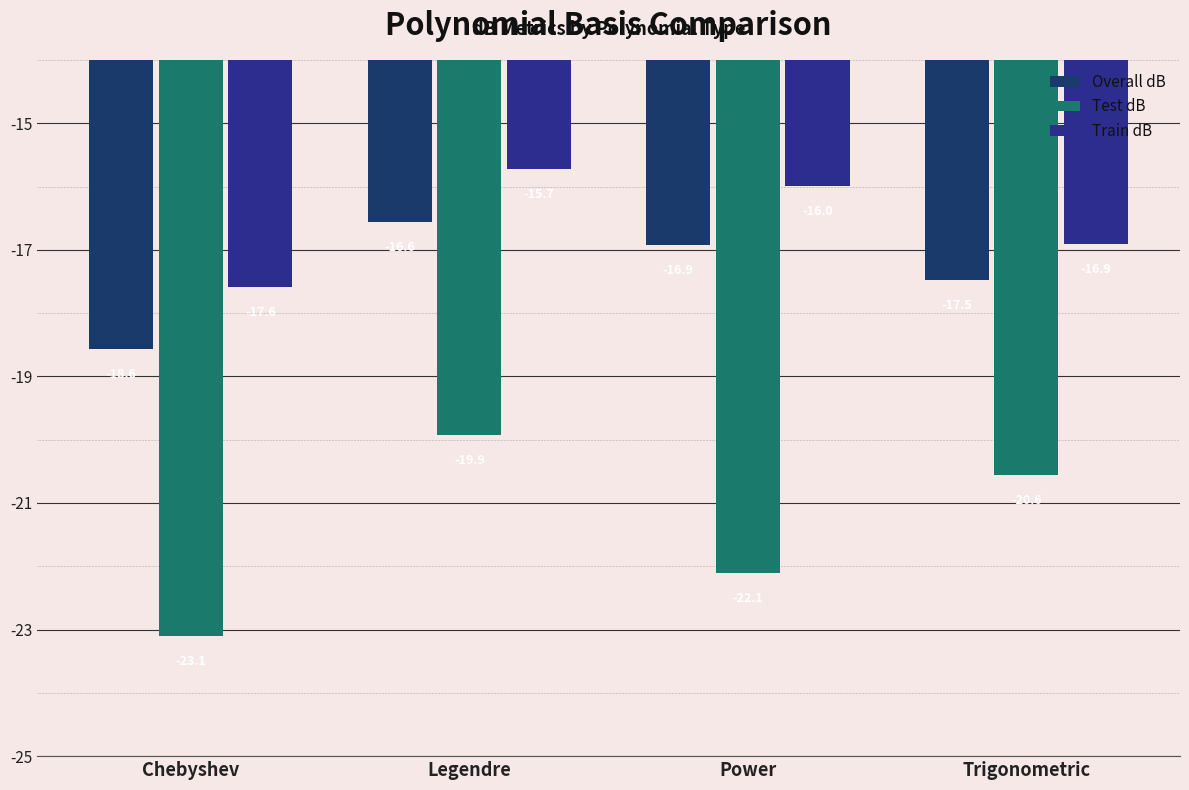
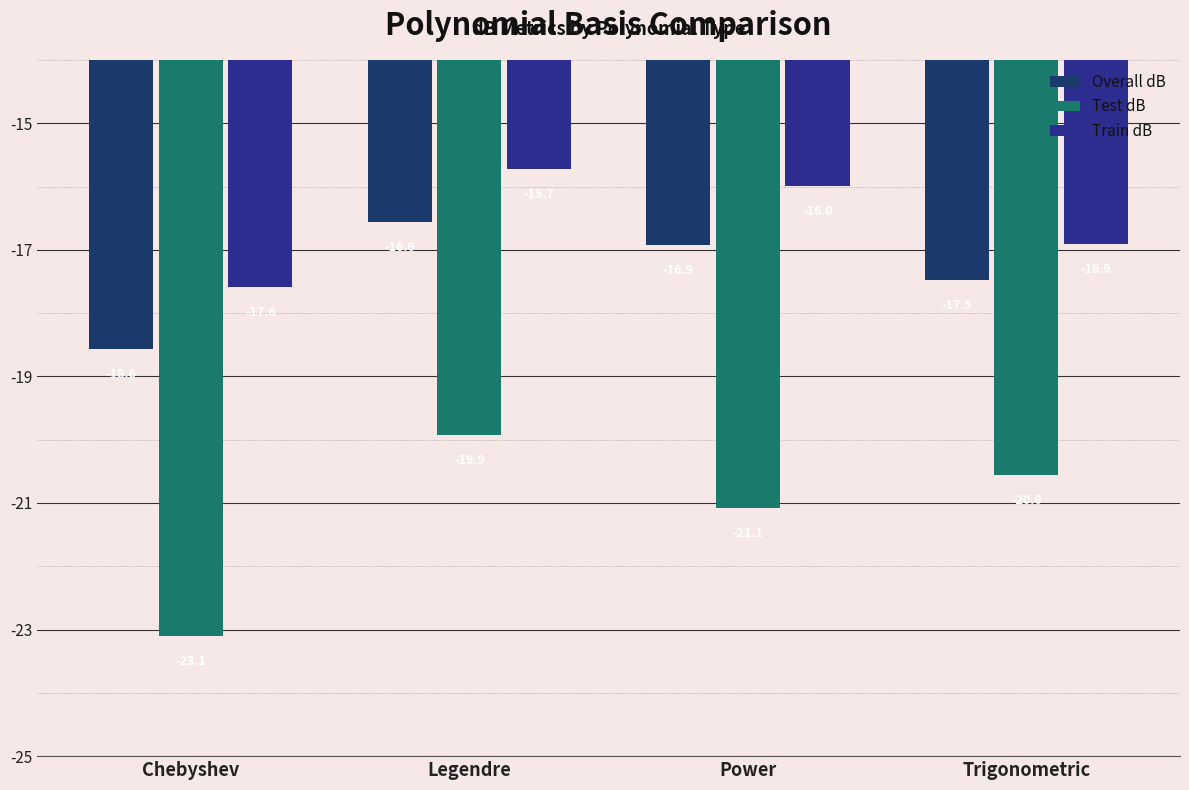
  {
    "Test dB": {
      "Chebyshev": -23.1,
      "Legendre": -19.9,
-     "Power": -22.1,
+     "Power": -21.1,
      "Trigonometric": -20.6
    }
  }
